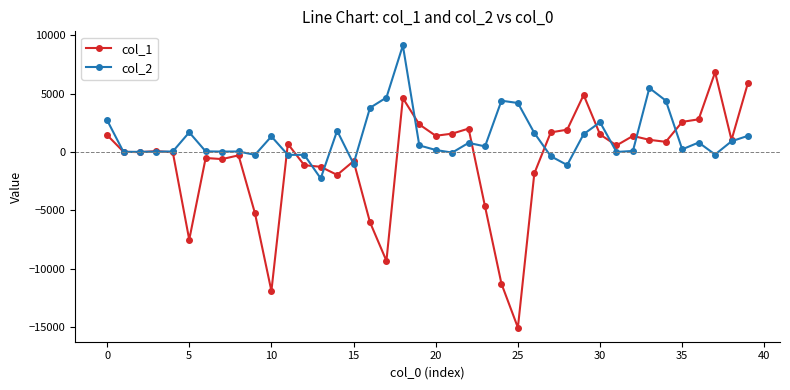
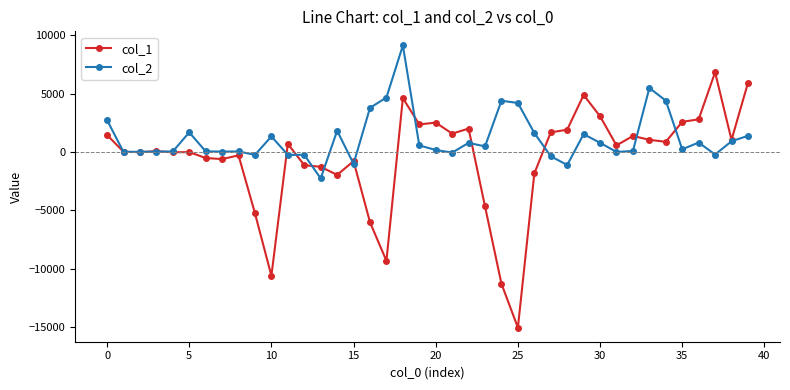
  {
    "col_1": {
      "0": 1500,
-     "5": -7500,
-     "10": -11900,
+     "5": 0,
+     "10": -10600,
      "15": -800,
-     "20": 1400,
+     "20": 2500,
      "25": -15100,
-     "30": 1500,
+     "30": 3100,
      "35": 2600
    },
    "col_2": {
      "0": 2700,
      "5": 1700,
      "10": 1300,
      "15": -1000,
      "20": 200,
      "25": 4200,
-     "30": 2600,
+     "30": 800,
      "35": 200
    }
  }
